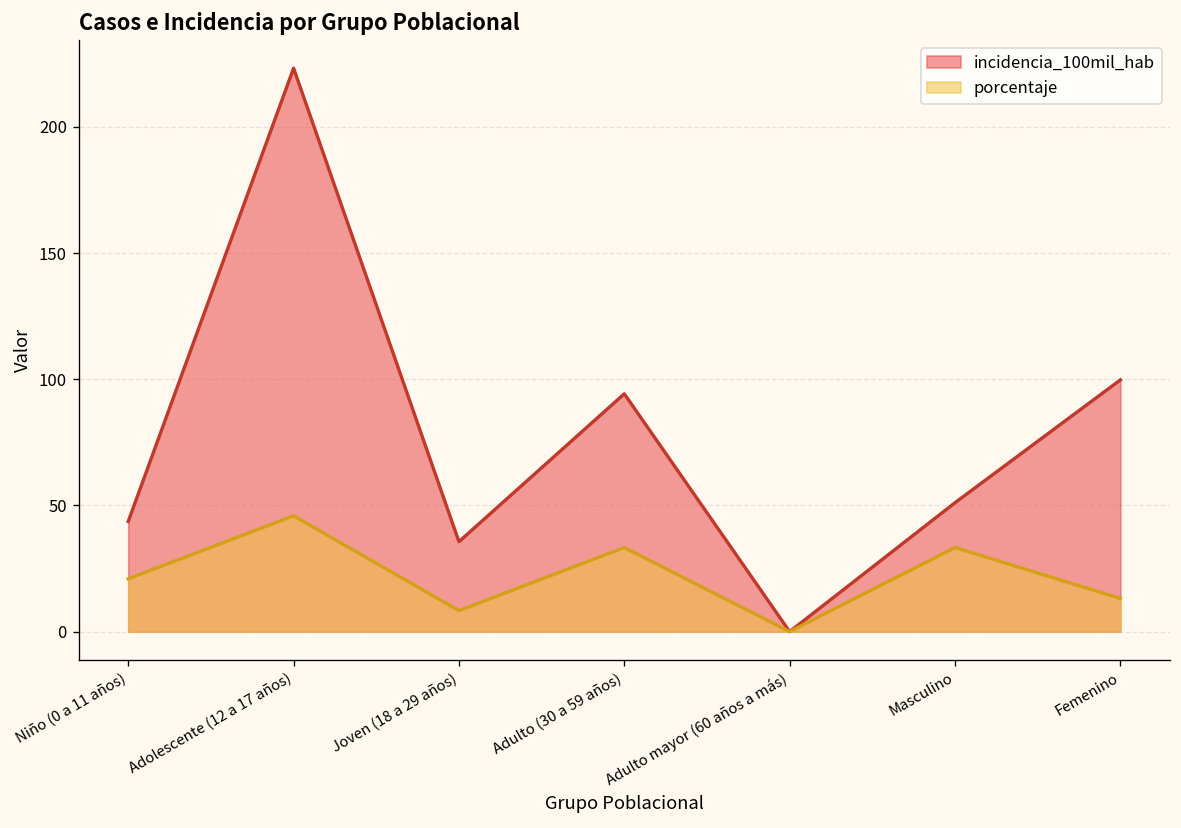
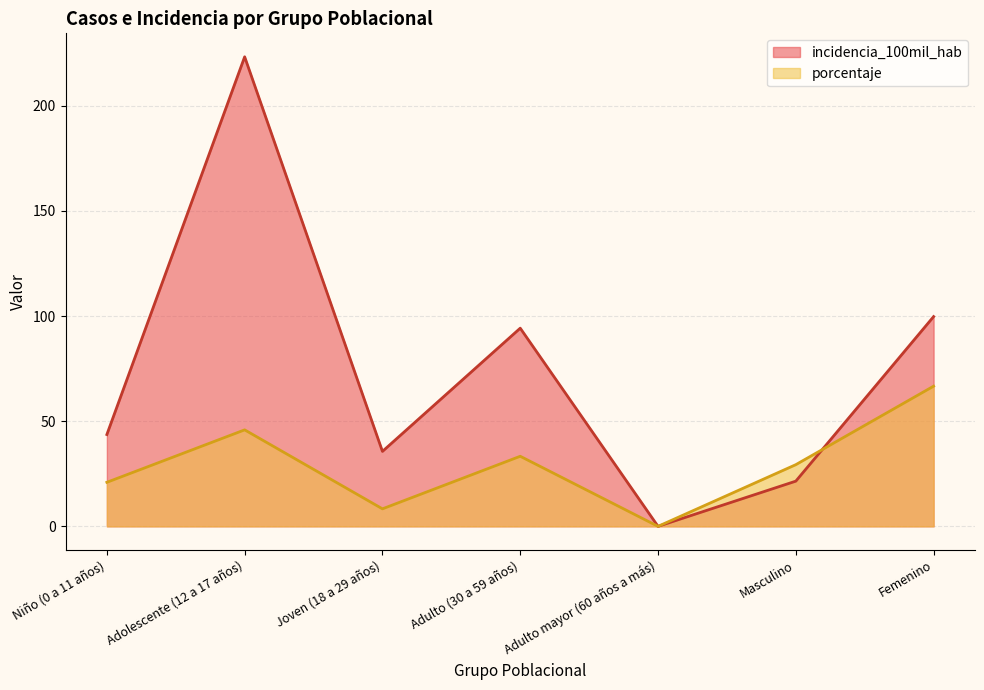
  {
    "incidencia_100mil_hab": {
      "Niño (0 a 11 años)": 44,
      "Adolescente (12 a 17 años)": 223,
      "Joven (18 a 29 años)": 36,
      "Adulto (30 a 59 años)": 94,
-     "Masculino": 51,
+     "Masculino": 22,
      "Femenino": 100
    },
    "porcentaje": {
      "Niño (0 a 11 años)": 21,
      "Adolescente (12 a 17 años)": 46,
      "Joven (18 a 29 años)": 8,
      "Adulto (30 a 59 años)": 33,
-     "Masculino": 33,
-     "Femenino": 13
+     "Masculino": 29,
+     "Femenino": 67
    }
  }
